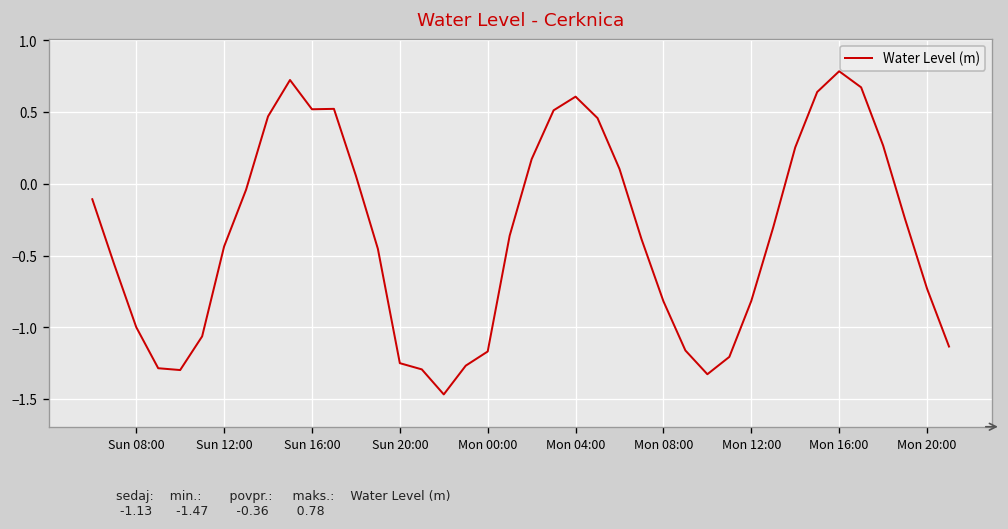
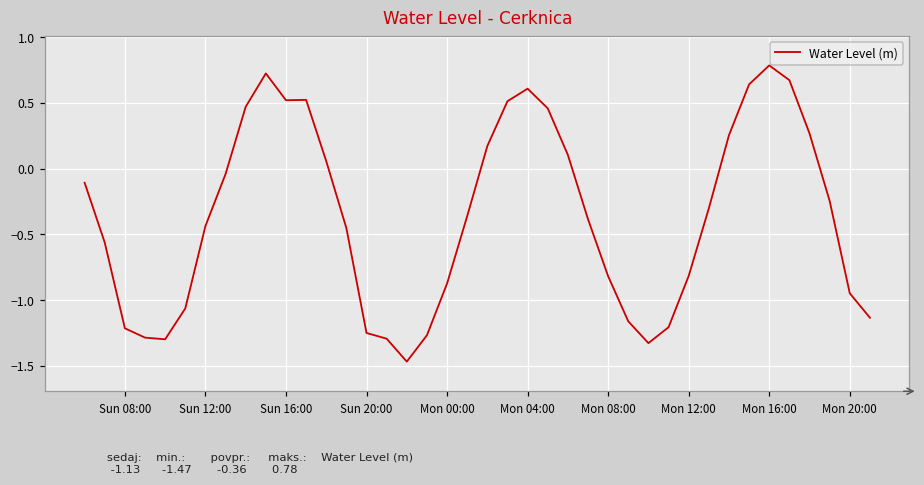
  {
-   "Sun 08:00": -1.00,
+   "Sun 08:00": -1.21,
    "Sun 12:00": -0.44,
    "Sun 16:00": 0.52,
    "Sun 20:00": -1.25,
-   "Mon 00:00": -1.17,
+   "Mon 00:00": -0.87,
    "Mon 04:00": 0.61,
    "Mon 08:00": -0.82,
    "Mon 12:00": -0.82,
    "Mon 16:00": 0.78,
-   "Mon 20:00": -0.73
+   "Mon 20:00": -0.95
  }
